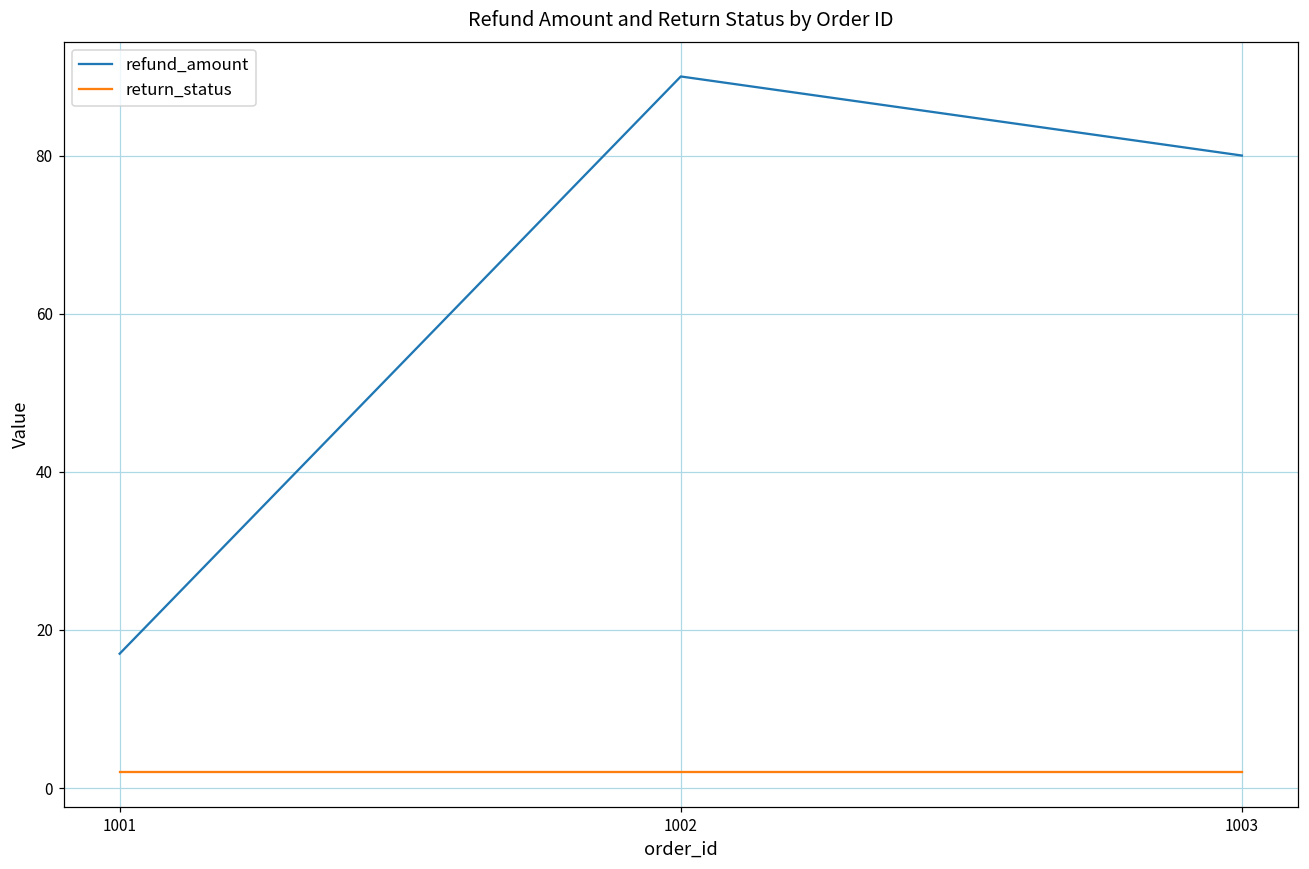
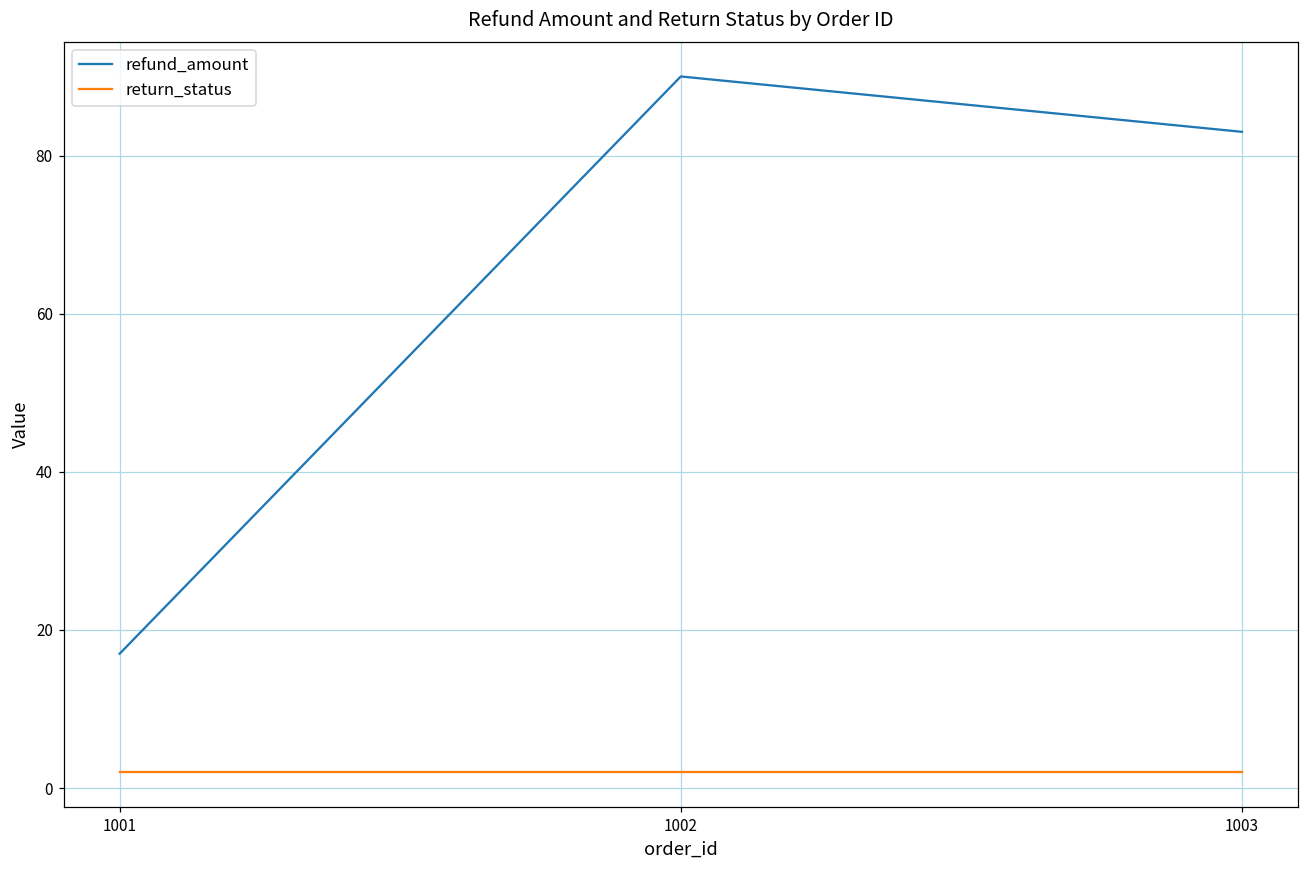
  {
    "refund_amount": {
      "1001": 17,
      "1002": 90,
-     "1003": 80
+     "1003": 83
    },
    "return_status": {
      "1001": 2,
      "1002": 2,
      "1003": 2
    }
  }
